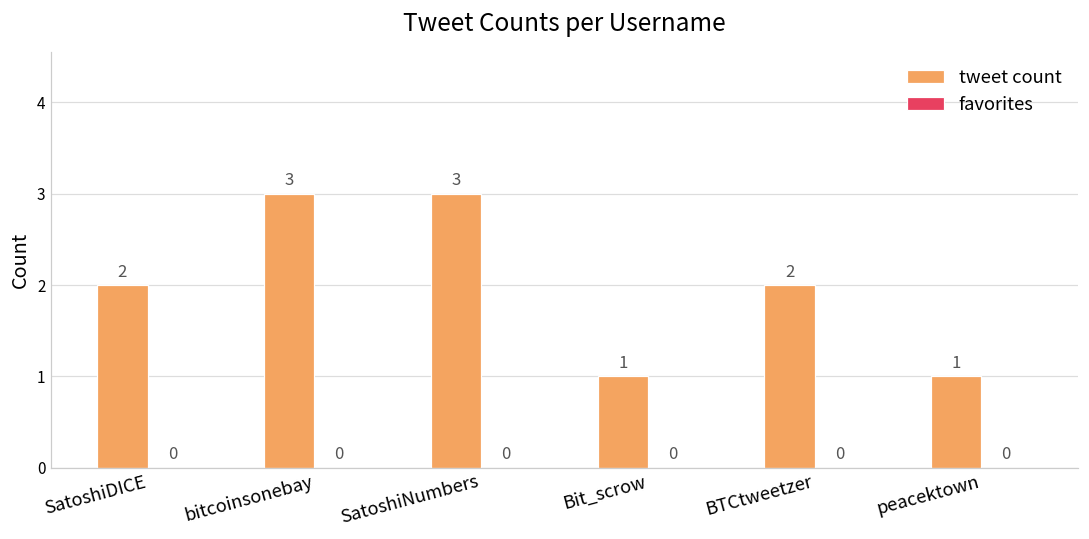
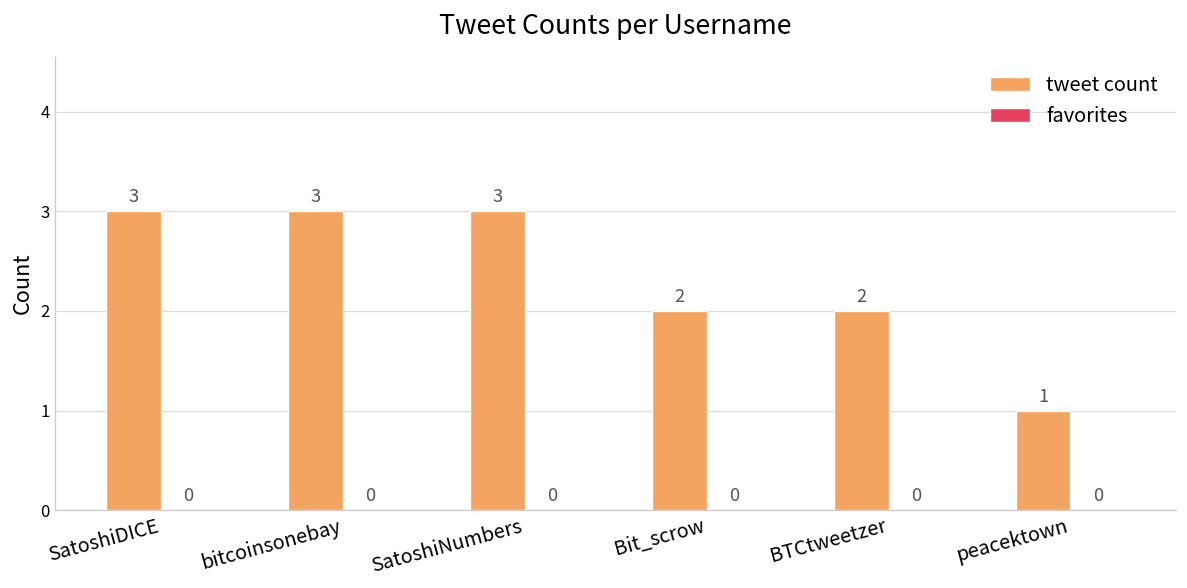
  {
    "tweet count": {
-     "SatoshiDICE": 2,
+     "SatoshiDICE": 3,
      "bitcoinsonebay": 3,
      "SatoshiNumbers": 3,
-     "Bit_scrow": 1,
+     "Bit_scrow": 2,
      "BTCtweetzer": 2,
      "peacektown": 1
    },
    "favorites": {
      "SatoshiDICE": 0,
      "bitcoinsonebay": 0,
      "SatoshiNumbers": 0,
      "Bit_scrow": 0,
      "BTCtweetzer": 0,
      "peacektown": 0
    }
  }
